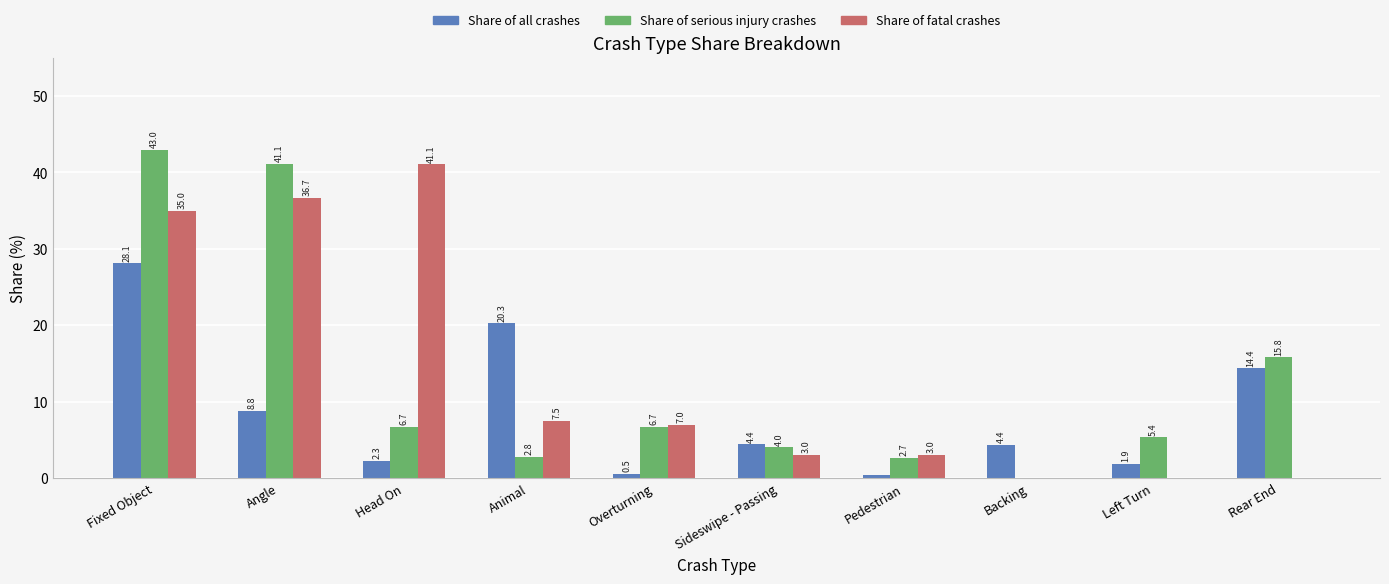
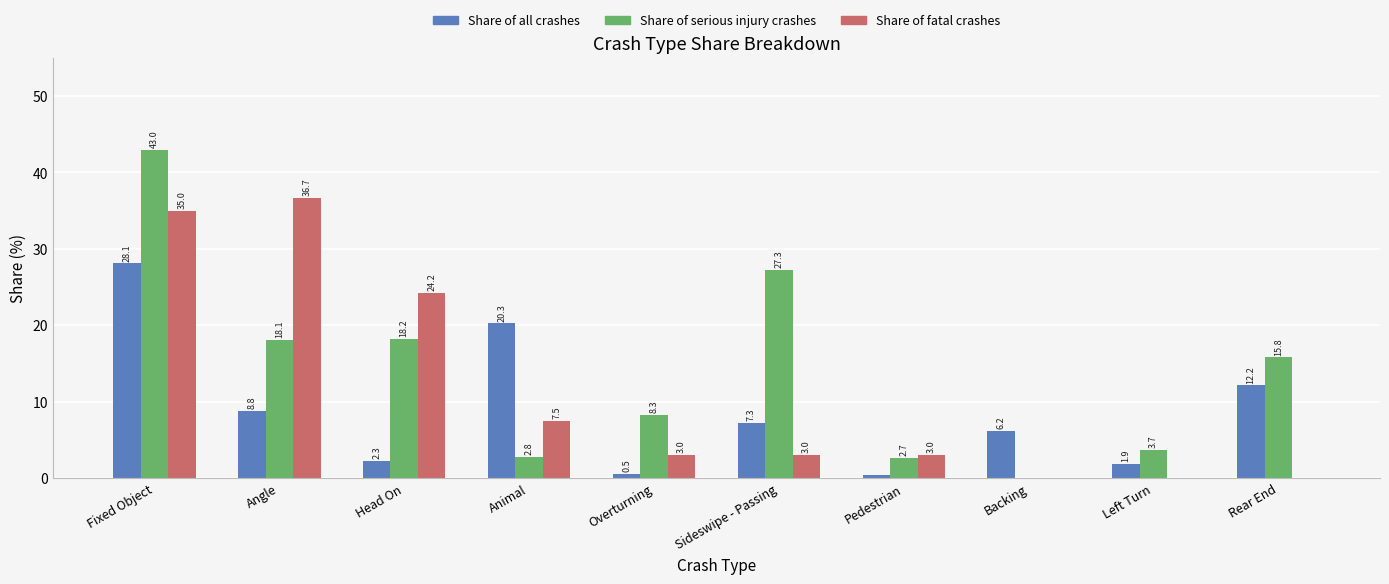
  {
    "Share of all crashes": {
      "Fixed Object": 28.1,
      "Angle": 8.8,
      "Head On": 2.3,
      "Animal": 20.3,
      "Overturning": 0.5,
-     "Sideswipe - Passing": 4.4,
-     "Backing": 4.4,
+     "Sideswipe - Passing": 7.3,
+     "Backing": 6.2,
      "Left Turn": 1.9,
-     "Rear End": 14.4
+     "Rear End": 12.2
    },
    "Share of serious injury crashes": {
      "Fixed Object": 43.0,
-     "Angle": 41.1,
-     "Head On": 6.7,
+     "Angle": 18.1,
+     "Head On": 18.2,
      "Animal": 2.8,
-     "Overturning": 6.7,
-     "Sideswipe - Passing": 4.0,
+     "Overturning": 8.3,
+     "Sideswipe - Passing": 27.3,
      "Pedestrian": 2.7,
-     "Left Turn": 5.4,
+     "Left Turn": 3.7,
      "Rear End": 15.8
    },
    "Share of fatal crashes": {
      "Fixed Object": 35.0,
      "Angle": 36.7,
-     "Head On": 41.1,
+     "Head On": 24.2,
      "Animal": 7.5,
-     "Overturning": 7.0,
+     "Overturning": 3.0,
      "Sideswipe - Passing": 3.0,
      "Pedestrian": 3.0
    }
  }
